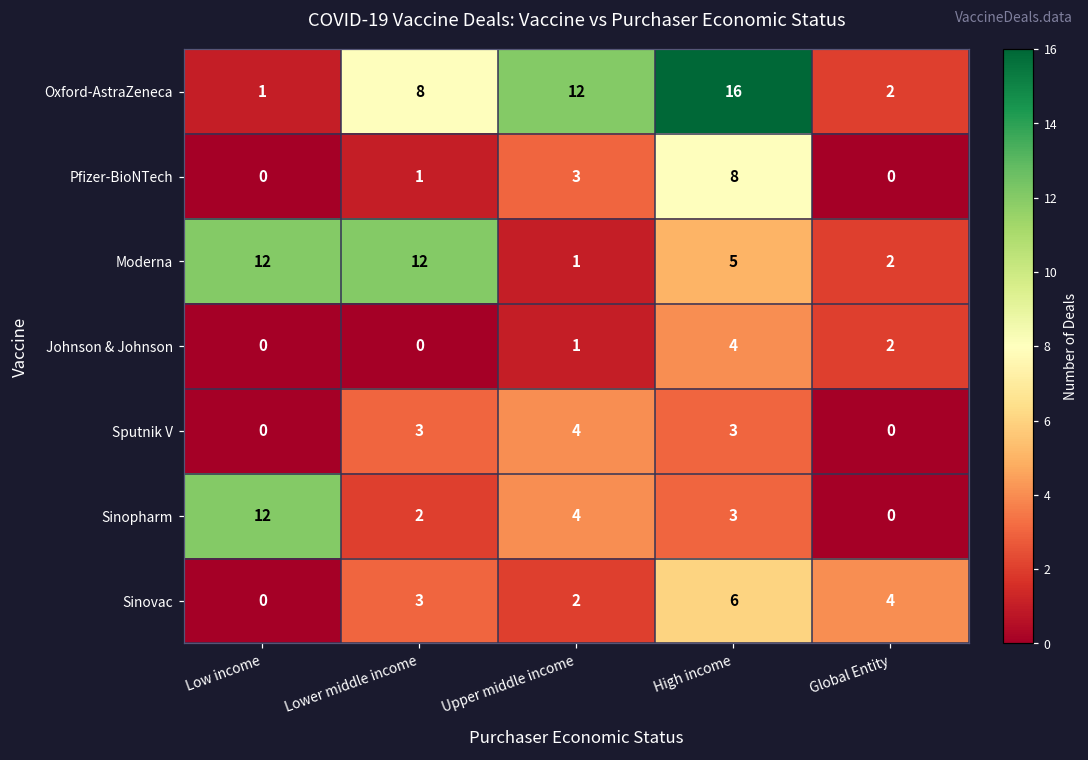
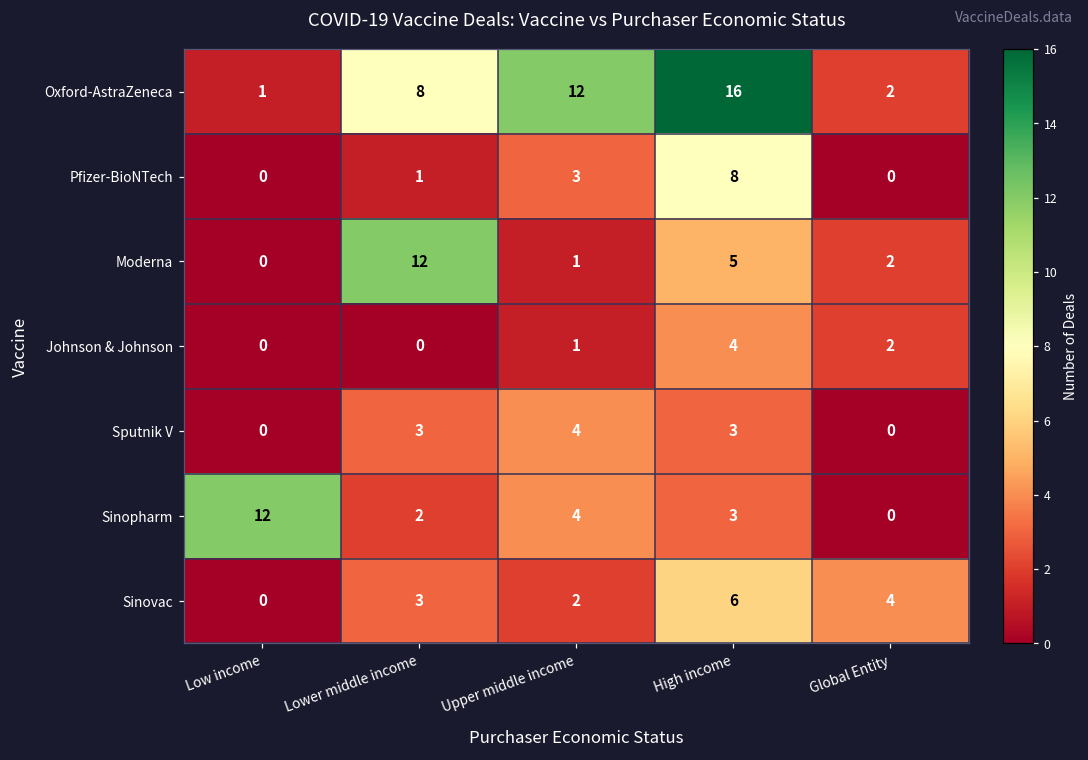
  {
    "Oxford-AstraZeneca": {
      "Low income": 1,
      "Lower middle income": 8,
      "Upper middle income": 12,
      "High income": 16,
      "Global Entity": 2
    },
    "Pfizer-BioNTech": {
      "Low income": 0,
      "Lower middle income": 1,
      "Upper middle income": 3,
      "High income": 8,
      "Global Entity": 0
    },
    "Moderna": {
-     "Low income": 12,
+     "Low income": 0,
      "Lower middle income": 12,
      "Upper middle income": 1,
      "High income": 5,
      "Global Entity": 2
    },
    "Johnson & Johnson": {
      "Low income": 0,
      "Lower middle income": 0,
      "Upper middle income": 1,
      "High income": 4,
      "Global Entity": 2
    },
    "Sputnik V": {
      "Low income": 0,
      "Lower middle income": 3,
      "Upper middle income": 4,
      "High income": 3,
      "Global Entity": 0
    },
    "Sinopharm": {
      "Low income": 12,
      "Lower middle income": 2,
      "Upper middle income": 4,
      "High income": 3,
      "Global Entity": 0
    },
    "Sinovac": {
      "Low income": 0,
      "Lower middle income": 3,
      "Upper middle income": 2,
      "High income": 6,
      "Global Entity": 4
    }
  }
